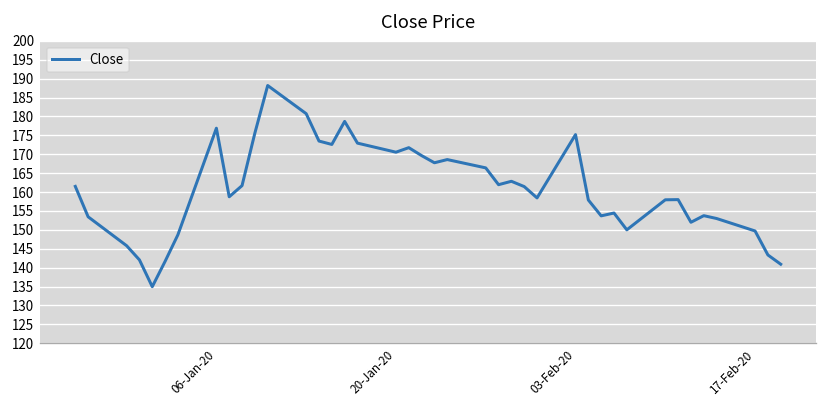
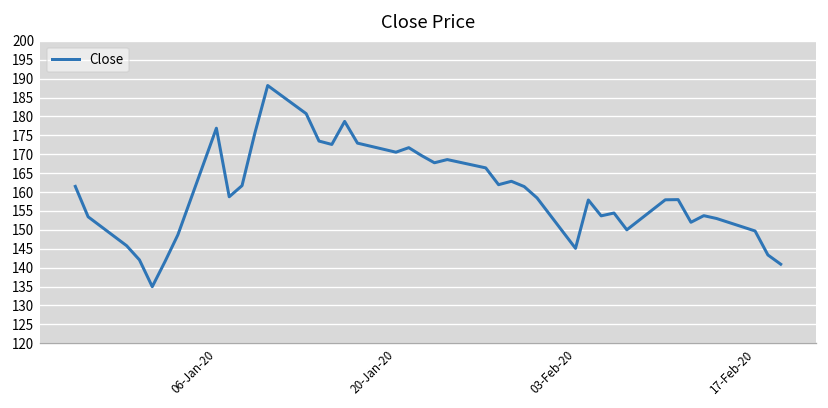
  {
    "06-Jan-20": 177,
    "20-Jan-20": 171,
-   "03-Feb-20": 175,
+   "03-Feb-20": 145,
    "17-Feb-20": 150
  }
